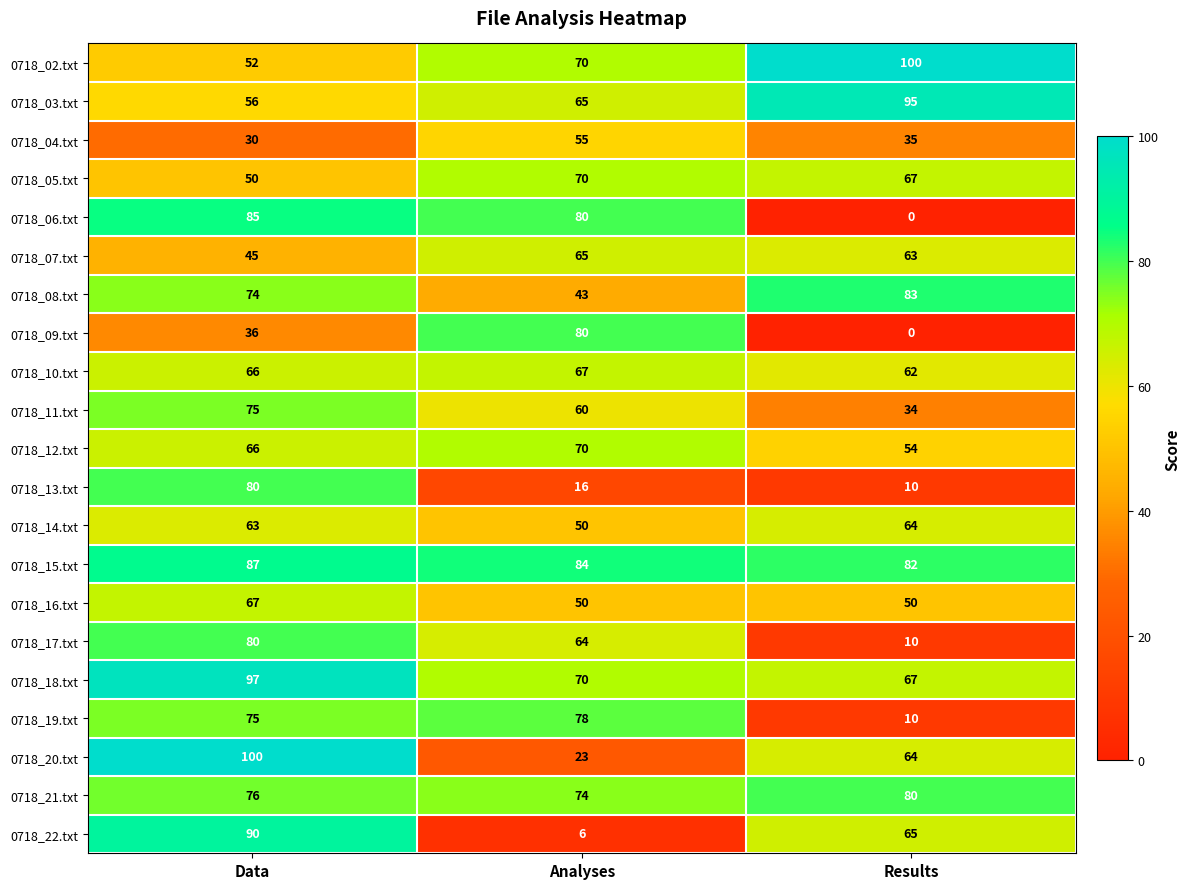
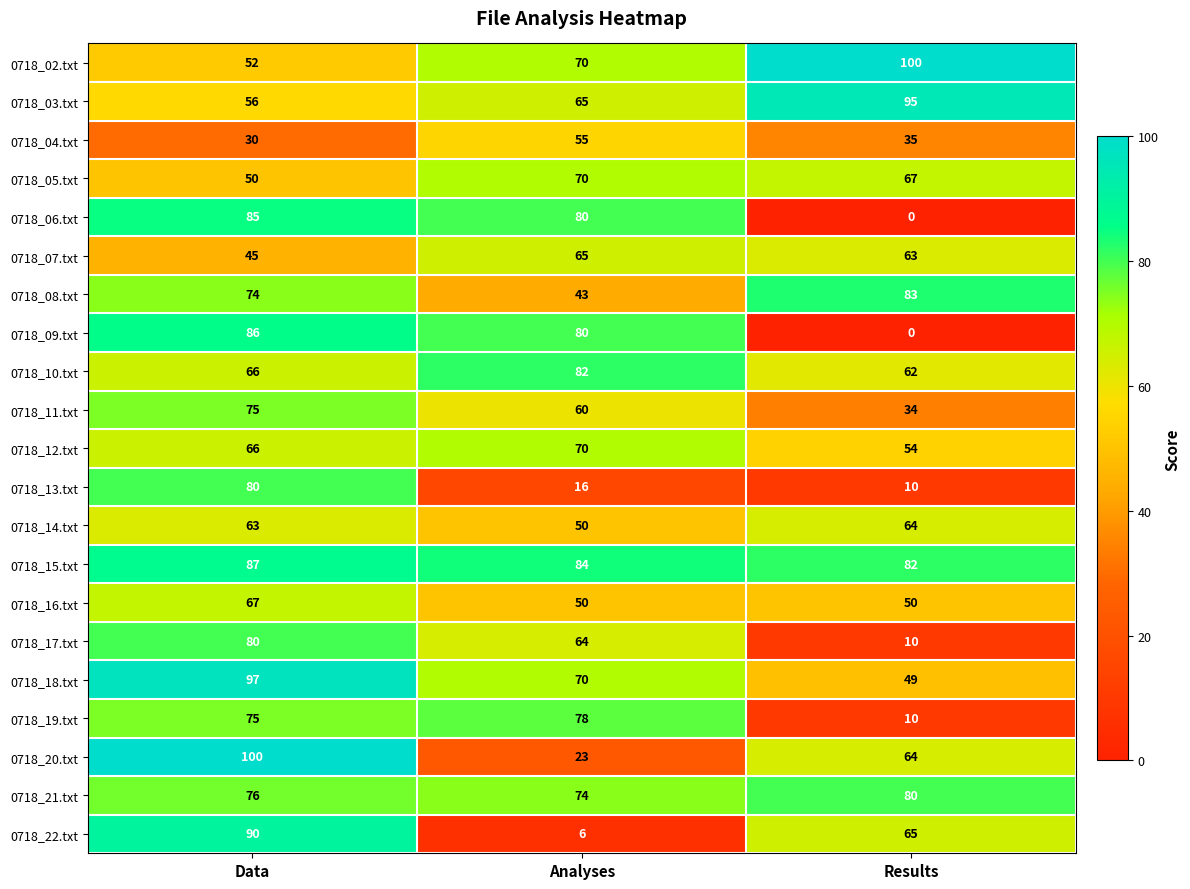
  {
    "0718_02.txt": {
      "Data": 52,
      "Analyses": 70,
      "Results": 100
    },
    "0718_03.txt": {
      "Data": 56,
      "Analyses": 65,
      "Results": 95
    },
    "0718_04.txt": {
      "Data": 30,
      "Analyses": 55,
      "Results": 35
    },
    "0718_05.txt": {
      "Data": 50,
      "Analyses": 70,
      "Results": 67
    },
    "0718_06.txt": {
      "Data": 85,
      "Analyses": 80,
      "Results": 0
    },
    "0718_07.txt": {
      "Data": 45,
      "Analyses": 65,
      "Results": 63
    },
    "0718_08.txt": {
      "Data": 74,
      "Analyses": 43,
      "Results": 83
    },
    "0718_09.txt": {
-     "Data": 36,
+     "Data": 86,
      "Analyses": 80,
      "Results": 0
    },
    "0718_10.txt": {
      "Data": 66,
-     "Analyses": 67,
+     "Analyses": 82,
      "Results": 62
    },
    "0718_11.txt": {
      "Data": 75,
      "Analyses": 60,
      "Results": 34
    },
    "0718_12.txt": {
      "Data": 66,
      "Analyses": 70,
      "Results": 54
    },
    "0718_13.txt": {
      "Data": 80,
      "Analyses": 16,
      "Results": 10
    },
    "0718_14.txt": {
      "Data": 63,
      "Analyses": 50,
      "Results": 64
    },
    "0718_15.txt": {
      "Data": 87,
      "Analyses": 84,
      "Results": 82
    },
    "0718_16.txt": {
      "Data": 67,
      "Analyses": 50,
      "Results": 50
    },
    "0718_17.txt": {
      "Data": 80,
      "Analyses": 64,
      "Results": 10
    },
    "0718_18.txt": {
      "Data": 97,
      "Analyses": 70,
-     "Results": 67
+     "Results": 49
    },
    "0718_19.txt": {
      "Data": 75,
      "Analyses": 78,
      "Results": 10
    },
    "0718_20.txt": {
      "Data": 100,
      "Analyses": 23,
      "Results": 64
    },
    "0718_21.txt": {
      "Data": 76,
      "Analyses": 74,
      "Results": 80
    },
    "0718_22.txt": {
      "Data": 90,
      "Analyses": 6,
      "Results": 65
    }
  }
